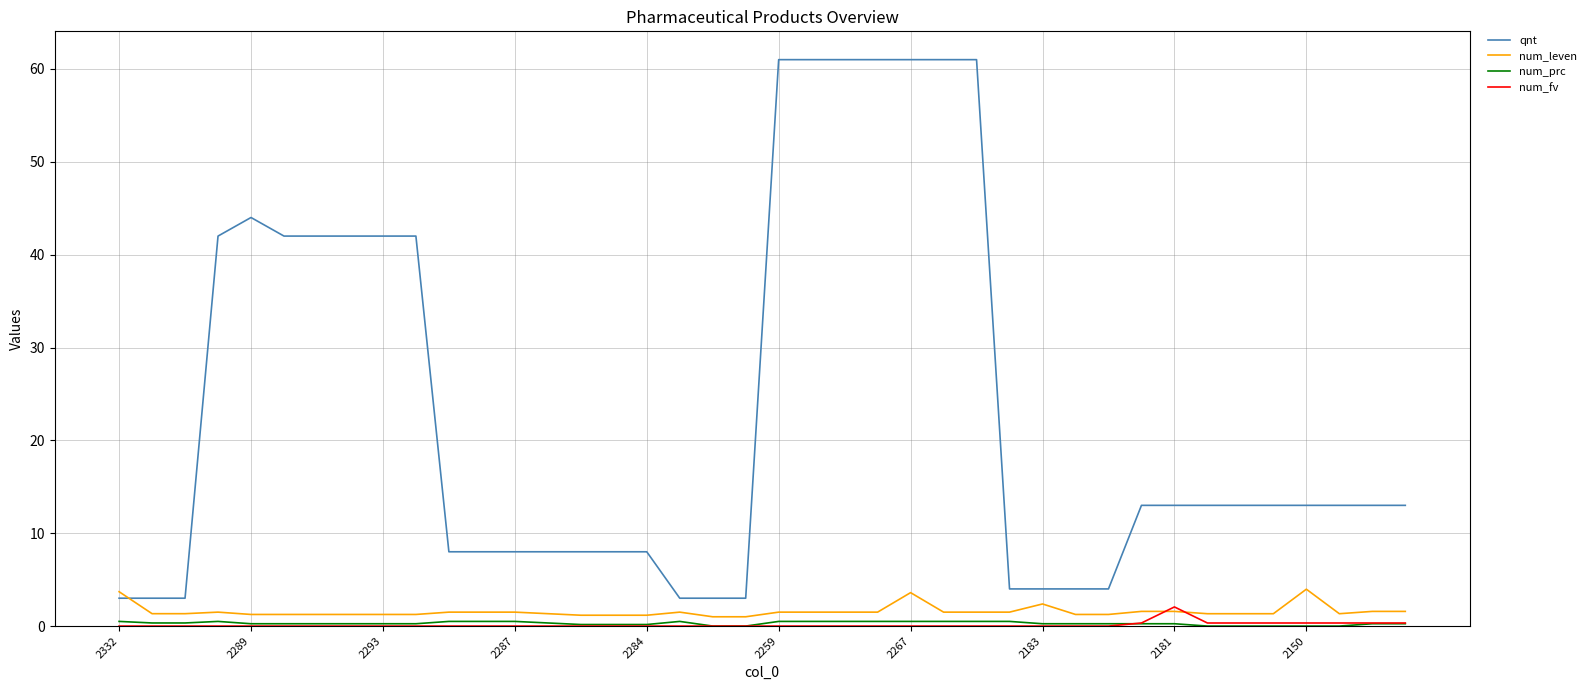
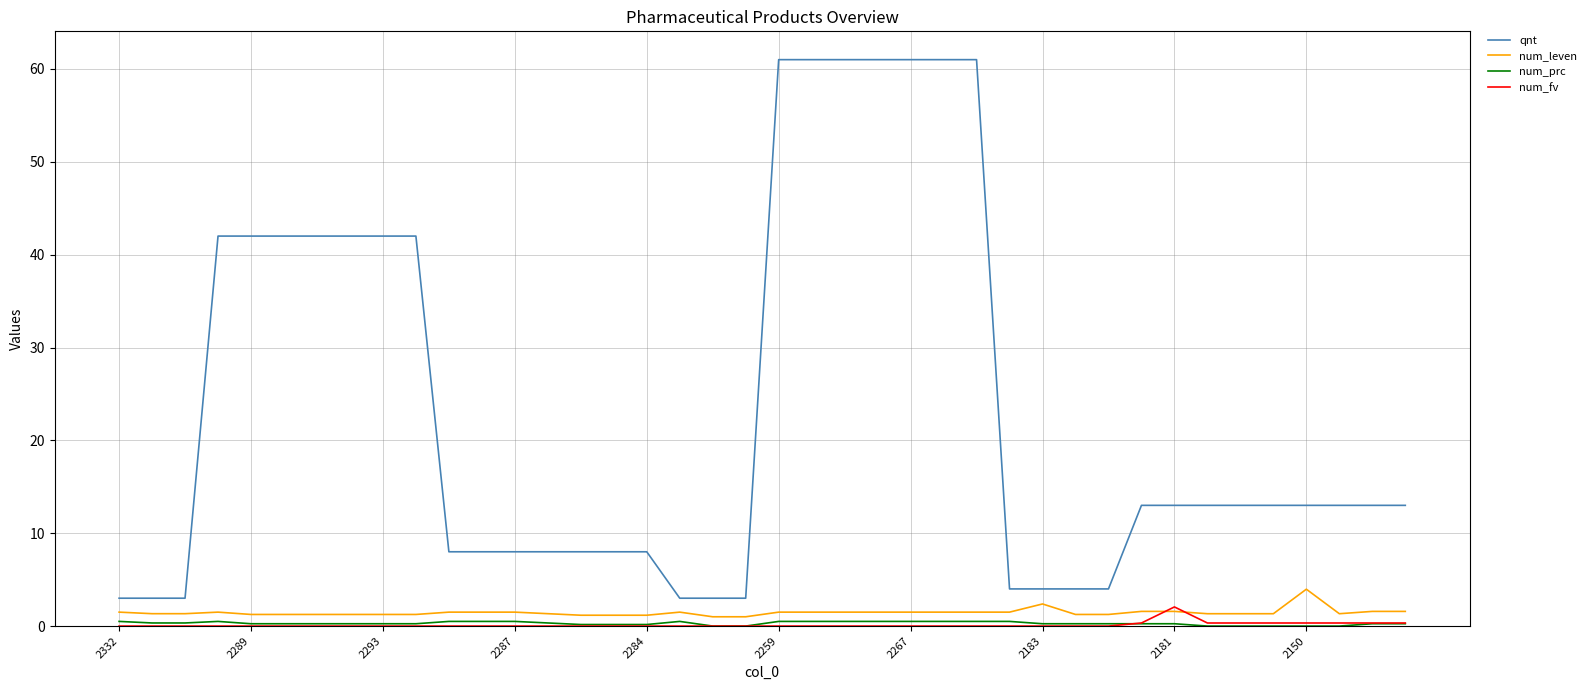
  {
    "qnt": {
      "2332": 3,
-     "2289": 44,
+     "2289": 42,
      "2293": 42,
      "2287": 8,
      "2284": 8,
      "2259": 61,
      "2267": 61,
      "2183": 4,
      "2181": 13,
      "2150": 13
    },
    "num_leven": {
-     "2332": 4,
+     "2332": 2,
      "2289": 1,
      "2293": 1,
      "2287": 2,
      "2284": 1,
      "2259": 2,
-     "2267": 4,
+     "2267": 2,
      "2183": 2,
      "2181": 2,
      "2150": 4
    },
    "num_prc": {
      "2332": 1,
      "2287": 1,
      "2259": 1,
      "2267": 1,
      "2181": 0,
      "2150": 0
    },
    "num_fv": {
      "2332": 0,
      "2287": 0,
      "2259": 0,
      "2267": 0,
      "2181": 2,
      "2150": 0
    }
  }
